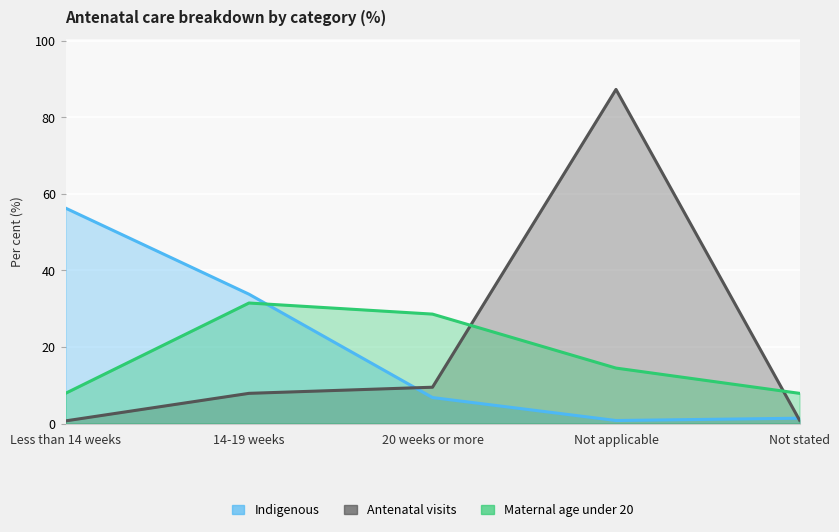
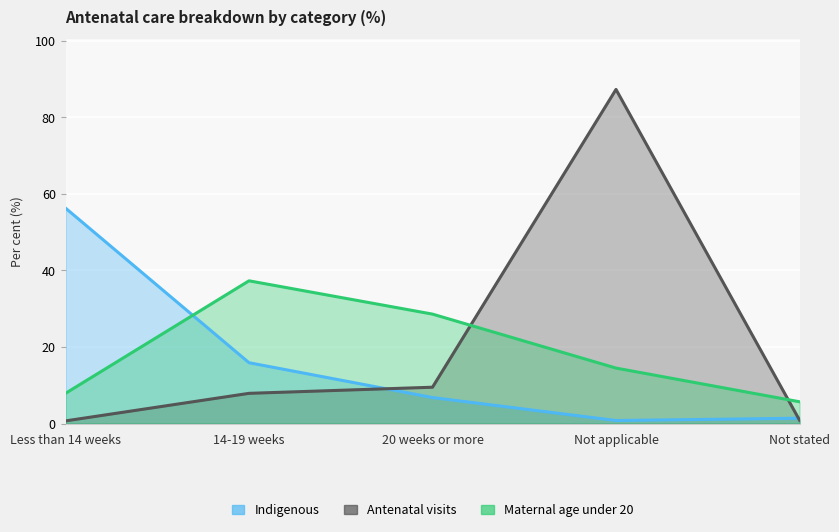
  {
    "Indigenous": {
      "Less than 14 weeks": 56,
-     "14-19 weeks": 34,
+     "14-19 weeks": 16,
      "20 weeks or more": 7,
      "Not applicable": 1
    },
    "Antenatal visits": {
      "Less than 14 weeks": 1,
      "14-19 weeks": 8,
      "20 weeks or more": 10,
      "Not applicable": 87
    },
    "Maternal age under 20": {
      "Less than 14 weeks": 8,
-     "14-19 weeks": 32,
+     "14-19 weeks": 37,
      "20 weeks or more": 29,
      "Not applicable": 15,
-     "Not stated": 8
+     "Not stated": 6
    }
  }
